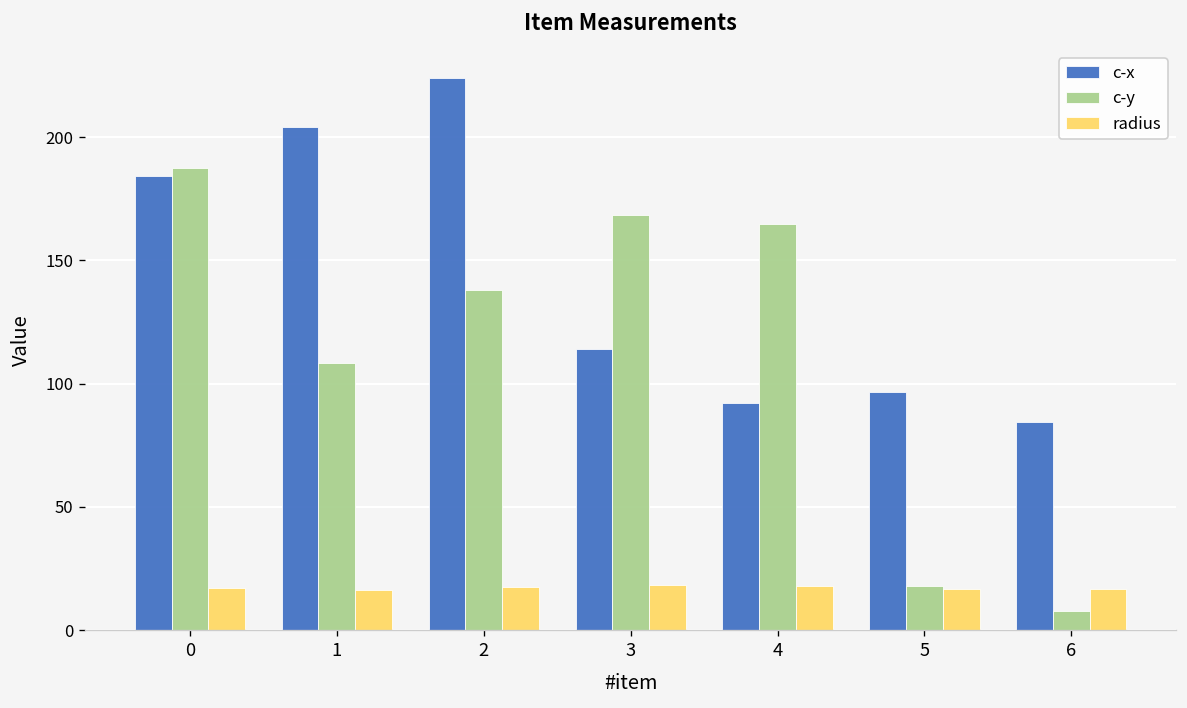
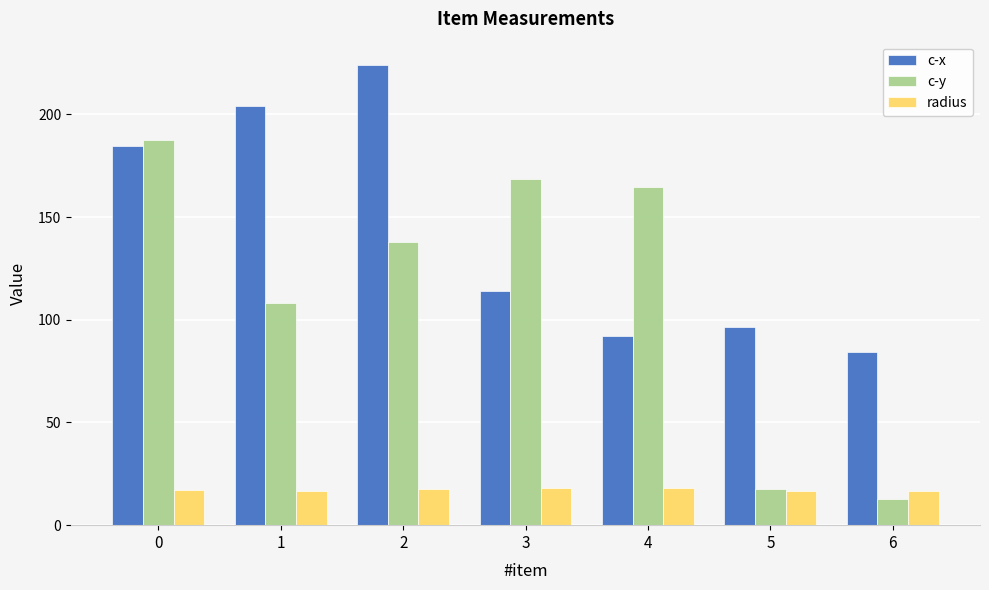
  {
    "c-x": {
      "0": 184,
      "1": 204,
      "2": 224,
      "3": 114,
      "4": 92,
      "5": 97,
      "6": 84
    },
    "c-y": {
      "0": 187,
      "1": 108,
      "2": 138,
      "3": 169,
      "4": 165,
      "5": 18,
-     "6": 8
+     "6": 13
    },
    "radius": {
      "0": 17,
      "1": 16,
      "2": 18,
      "3": 18,
      "4": 18,
      "5": 17,
      "6": 17
    }
  }
